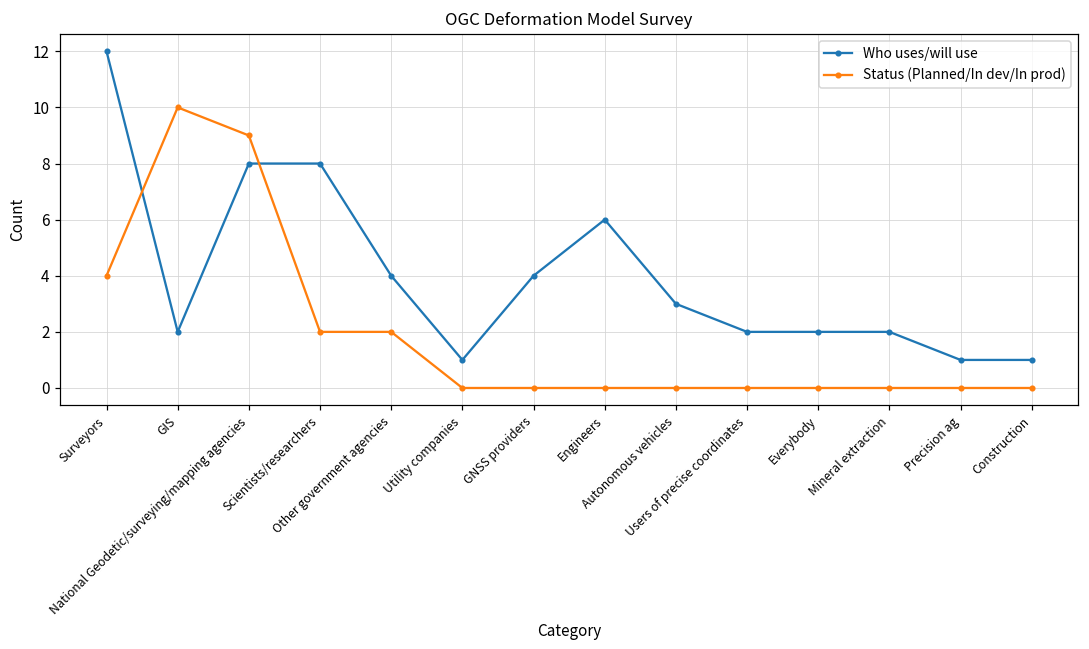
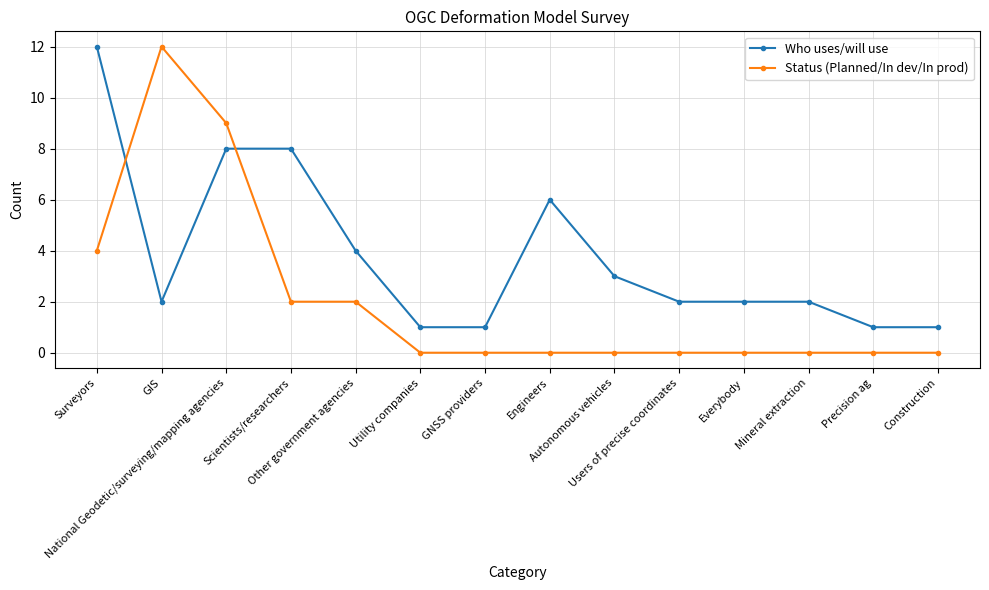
  {
    "Who uses/will use": {
      "Surveyors": 12,
      "GIS": 2,
      "National Geodetic/surveying/mapping agencies": 8,
      "Scientists/researchers": 8,
      "Other government agencies": 4,
      "Utility companies": 1,
-     "GNSS providers": 4,
+     "GNSS providers": 1,
      "Engineers": 6,
      "Autonomous vehicles": 3,
      "Users of precise coordinates": 2,
      "Everybody": 2,
      "Mineral extraction": 2,
      "Precision ag": 1,
      "Construction": 1
    },
    "Status (Planned/In dev/In prod)": {
      "Surveyors": 4,
-     "GIS": 10,
+     "GIS": 12,
      "National Geodetic/surveying/mapping agencies": 9,
      "Scientists/researchers": 2,
      "Other government agencies": 2,
      "Utility companies": 0,
      "GNSS providers": 0,
      "Engineers": 0,
      "Autonomous vehicles": 0,
      "Users of precise coordinates": 0,
      "Everybody": 0,
      "Mineral extraction": 0,
      "Precision ag": 0,
      "Construction": 0
    }
  }
